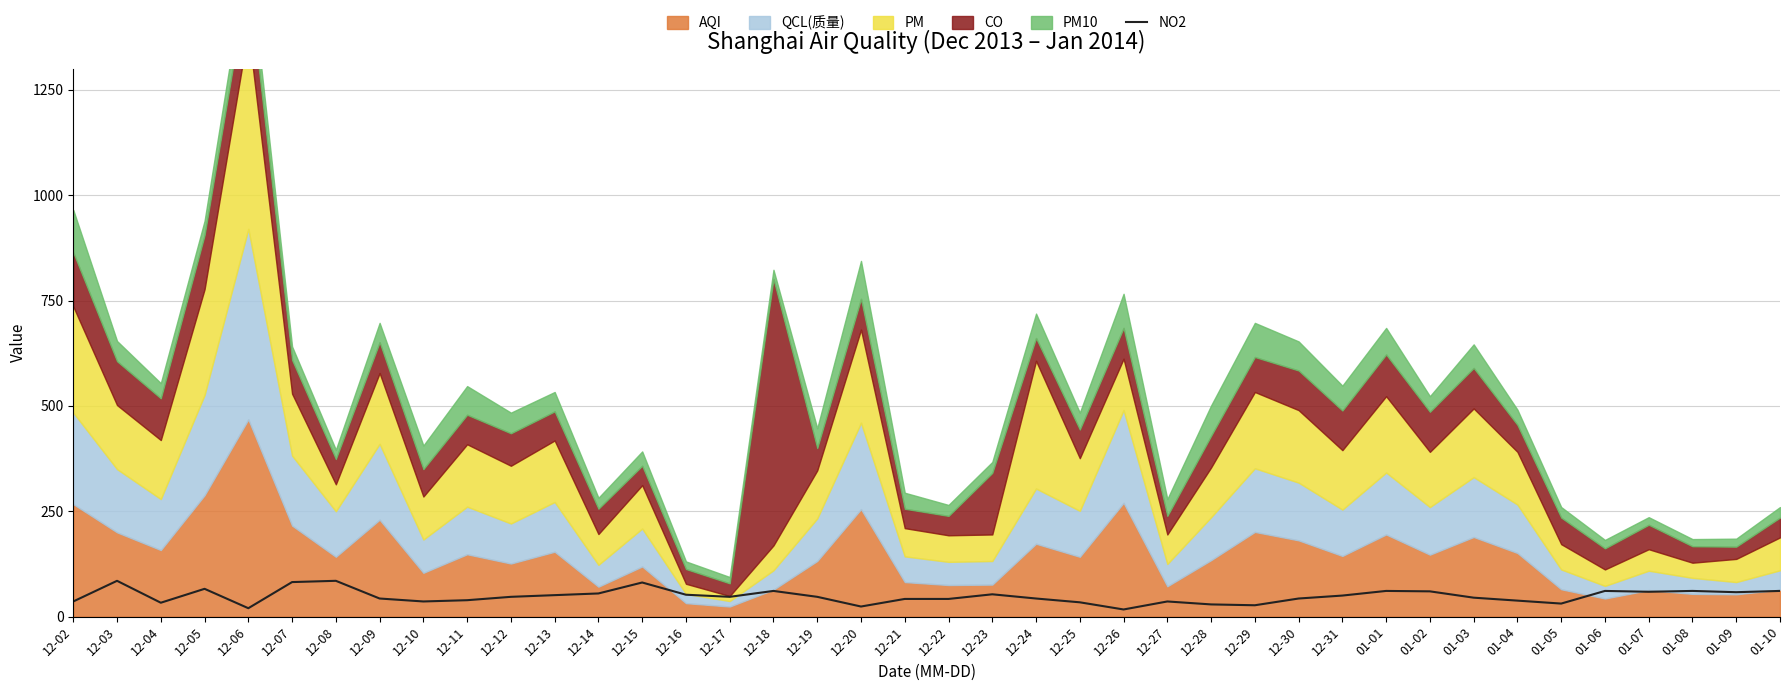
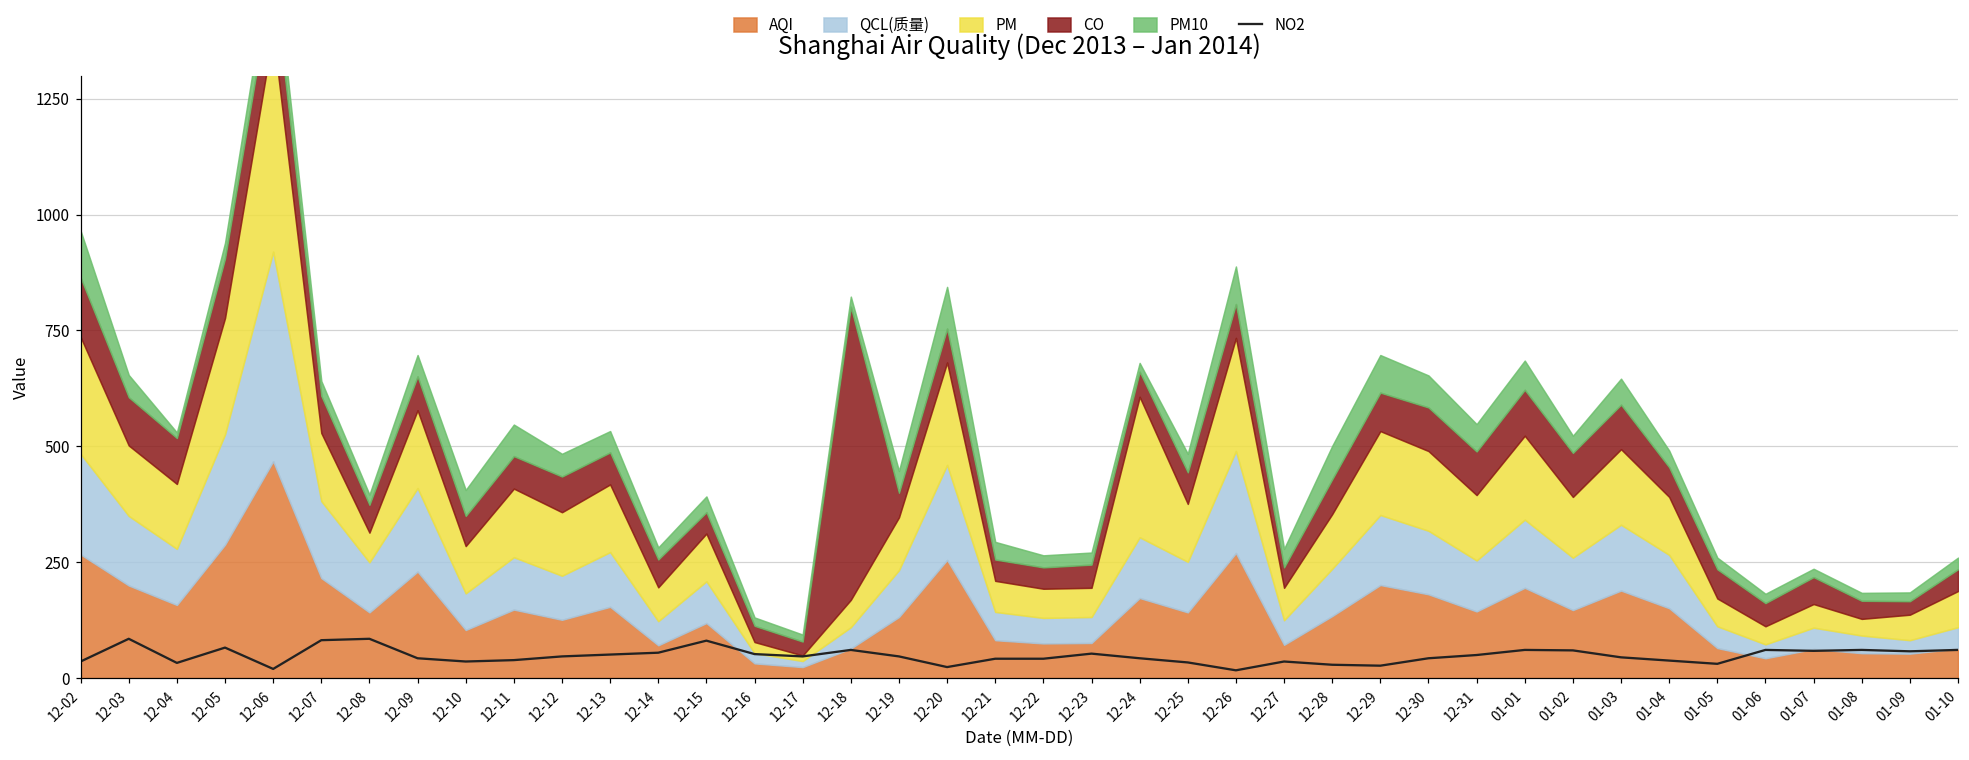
  {
    "PM": {
      "12-02": 250,
      "12-03": 150,
      "12-04": 140,
      "12-05": 250,
      "12-07": 150,
      "12-08": 60,
      "12-09": 170,
      "12-10": 100,
      "12-11": 150,
      "12-12": 140,
      "12-13": 150,
      "12-14": 70,
      "12-15": 100,
      "12-16": 20,
      "12-18": 60,
      "12-19": 110,
      "12-20": 220,
      "12-21": 70,
      "12-22": 60,
      "12-23": 60,
      "12-24": 300,
      "12-25": 130,
-     "12-26": 120,
+     "12-26": 240,
      "12-27": 70,
      "12-28": 120,
      "12-29": 180,
      "12-30": 170,
      "12-31": 140,
      "01-01": 180,
      "01-02": 130,
      "01-03": 160,
      "01-04": 130,
      "01-05": 60,
      "01-06": 40,
      "01-07": 50,
      "01-08": 40,
      "01-09": 60,
      "01-10": 80
    },
    "CO": {
      "12-02": 130,
      "12-03": 100,
      "12-04": 100,
      "12-05": 130,
      "12-07": 80,
      "12-08": 60,
      "12-09": 70,
      "12-10": 70,
      "12-11": 70,
      "12-12": 80,
      "12-13": 70,
      "12-14": 60,
      "12-15": 50,
      "12-16": 40,
      "12-17": 30,
      "12-18": 630,
      "12-19": 50,
      "12-20": 70,
      "12-21": 50,
      "12-22": 50,
-     "12-23": 150,
+     "12-23": 50,
      "12-24": 50,
      "12-25": 70,
      "12-26": 70,
      "12-27": 40,
      "12-28": 80,
      "12-29": 80,
      "12-30": 90,
      "12-31": 90,
      "01-01": 100,
      "01-02": 100,
      "01-03": 100,
      "01-04": 60,
      "01-05": 60,
      "01-06": 50,
      "01-07": 60,
      "01-08": 40,
      "01-09": 30,
      "01-10": 50
    },
    "PM10": {
      "12-02": 100,
      "12-03": 50,
-     "12-04": 40,
+     "12-04": 10,
      "12-05": 30,
      "12-07": 30,
      "12-08": 20,
      "12-09": 50,
      "12-10": 60,
      "12-11": 70,
      "12-12": 50,
      "12-13": 50,
      "12-14": 30,
      "12-15": 30,
      "12-16": 20,
      "12-17": 20,
      "12-18": 20,
      "12-19": 50,
      "12-20": 90,
      "12-21": 40,
      "12-22": 30,
      "12-23": 30,
-     "12-24": 60,
+     "12-24": 20,
      "12-25": 40,
      "12-26": 80,
      "12-27": 40,
      "12-28": 70,
      "12-29": 80,
      "12-30": 70,
      "12-31": 60,
      "01-01": 60,
      "01-02": 40,
      "01-03": 60,
      "01-04": 40,
      "01-05": 30,
      "01-06": 20,
      "01-07": 20,
      "01-08": 20,
      "01-09": 20,
      "01-10": 30
    }
  }
